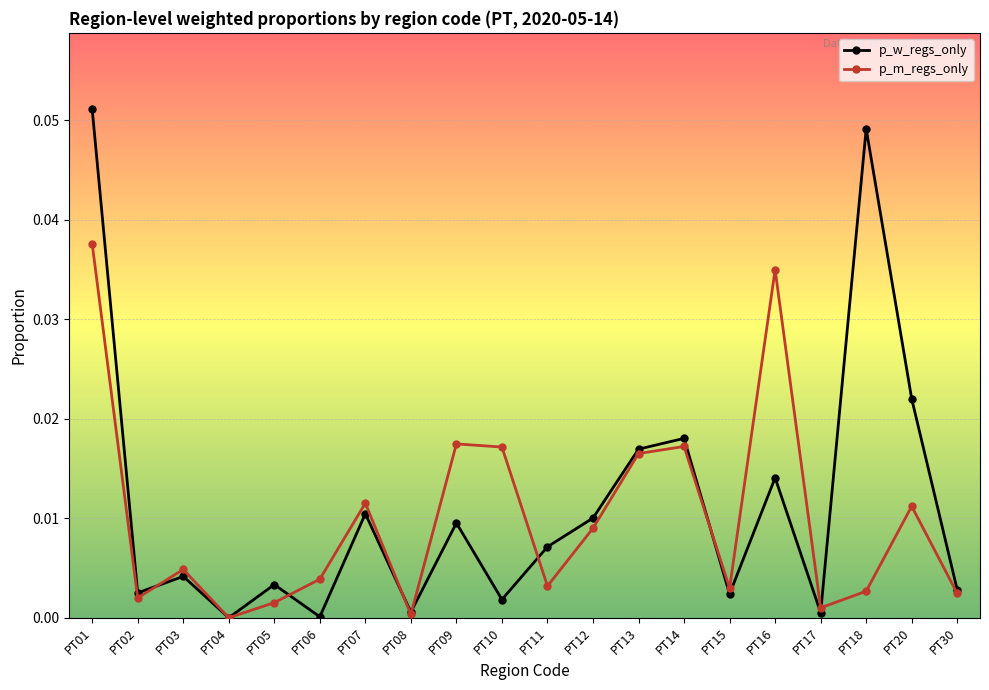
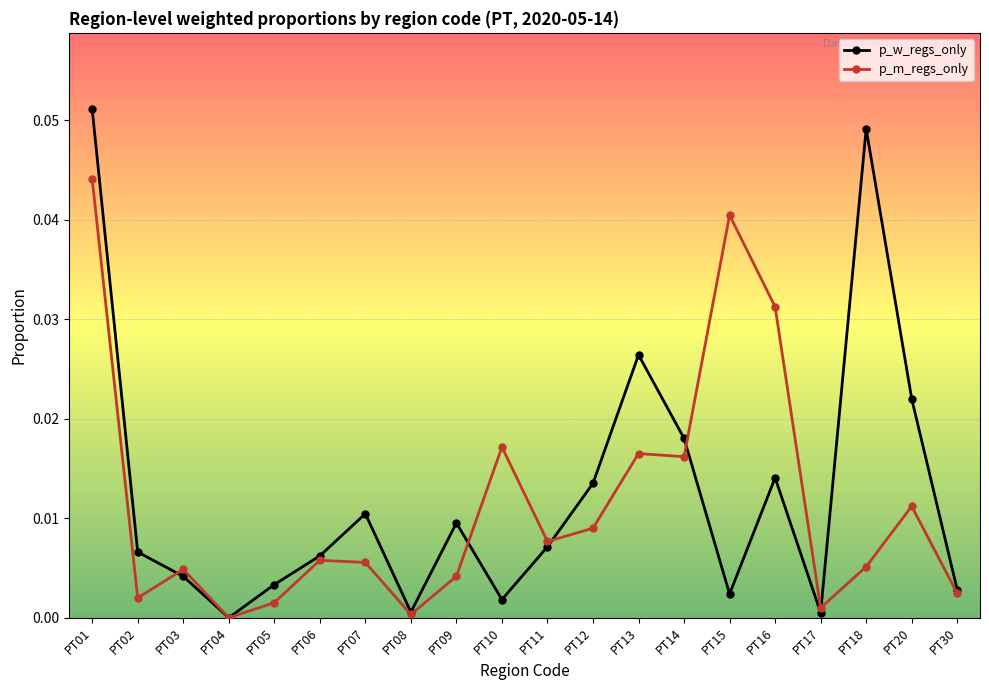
  {
    "p_w_regs_only": {
      "PT01": 0.051,
-     "PT02": 0.002,
+     "PT02": 0.007,
      "PT03": 0.004,
      "PT05": 0.003,
-     "PT06": 0.000,
+     "PT06": 0.006,
      "PT07": 0.010,
      "PT09": 0.010,
      "PT10": 0.002,
      "PT11": 0.007,
-     "PT12": 0.010,
-     "PT13": 0.017,
+     "PT12": 0.014,
+     "PT13": 0.026,
      "PT14": 0.018,
      "PT15": 0.002,
      "PT16": 0.014,
      "PT17": 0.001,
      "PT18": 0.049,
      "PT20": 0.022,
      "PT30": 0.003
    },
    "p_m_regs_only": {
-     "PT01": 0.038,
+     "PT01": 0.044,
      "PT02": 0.002,
      "PT03": 0.005,
      "PT05": 0.002,
-     "PT06": 0.004,
-     "PT07": 0.012,
-     "PT09": 0.017,
+     "PT06": 0.006,
+     "PT07": 0.006,
+     "PT09": 0.004,
      "PT10": 0.017,
-     "PT11": 0.003,
+     "PT11": 0.008,
      "PT12": 0.009,
      "PT13": 0.017,
-     "PT14": 0.017,
-     "PT15": 0.003,
-     "PT16": 0.035,
+     "PT14": 0.016,
+     "PT15": 0.040,
+     "PT16": 0.031,
      "PT17": 0.001,
-     "PT18": 0.003,
+     "PT18": 0.005,
      "PT20": 0.011,
      "PT30": 0.002
    }
  }
